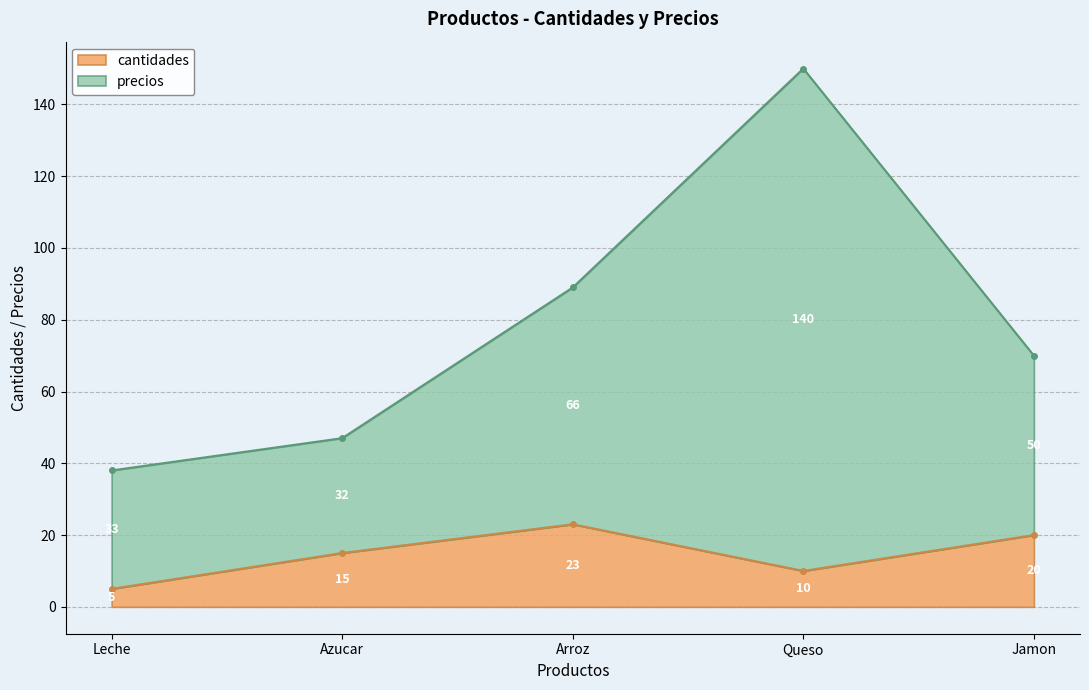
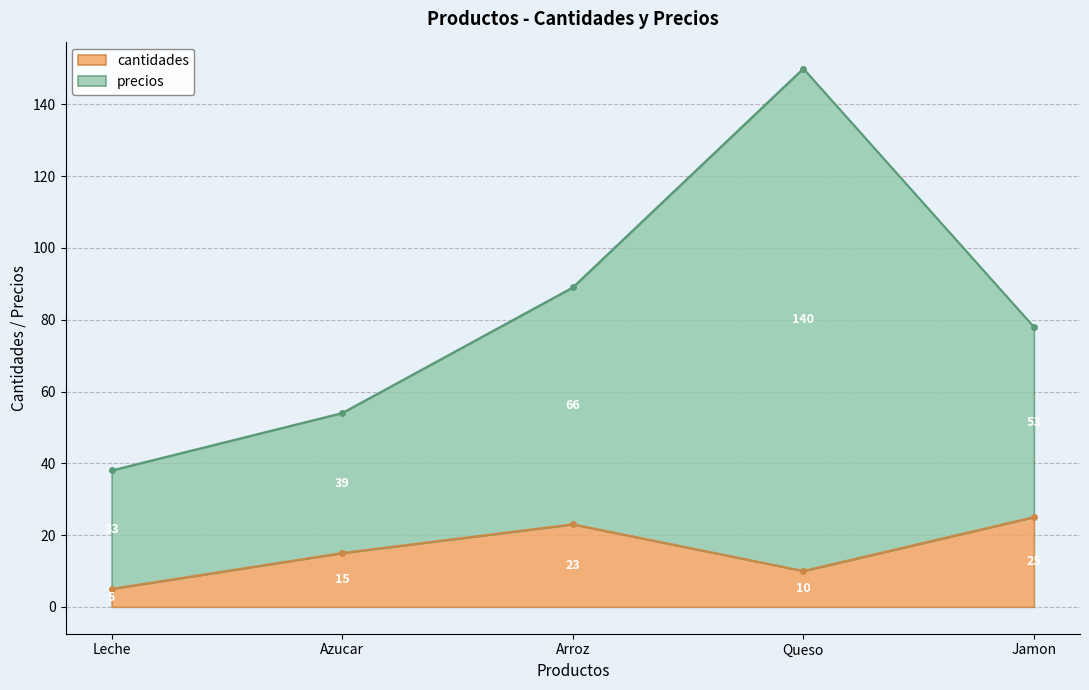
  {
    "cantidades": {
      "Arroz": 23,
-     "Jamon": 20
+     "Jamon": 25
    },
    "precios": {
-     "Azucar": 32,
-     "Jamon": 50
+     "Azucar": 39,
+     "Jamon": 53
    }
  }
